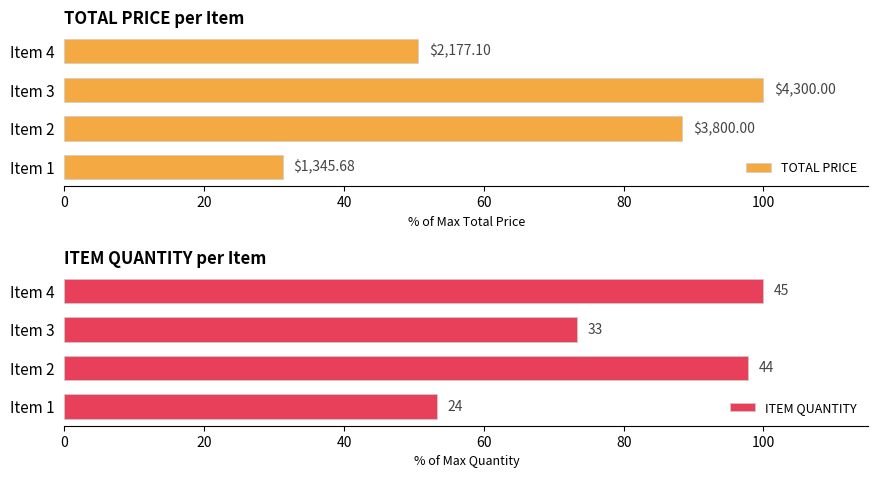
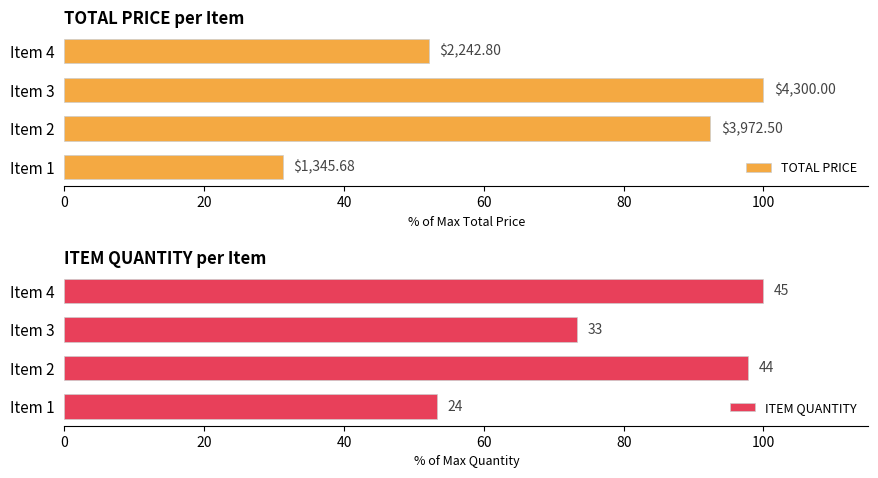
  {
    "TOTAL PRICE per Item": {
-     "Item 4": "$2,177.10",
-     "Item 2": "$3,800.00"
+     "Item 4": "$2,242.80",
+     "Item 2": "$3,972.50"
    }
  }
